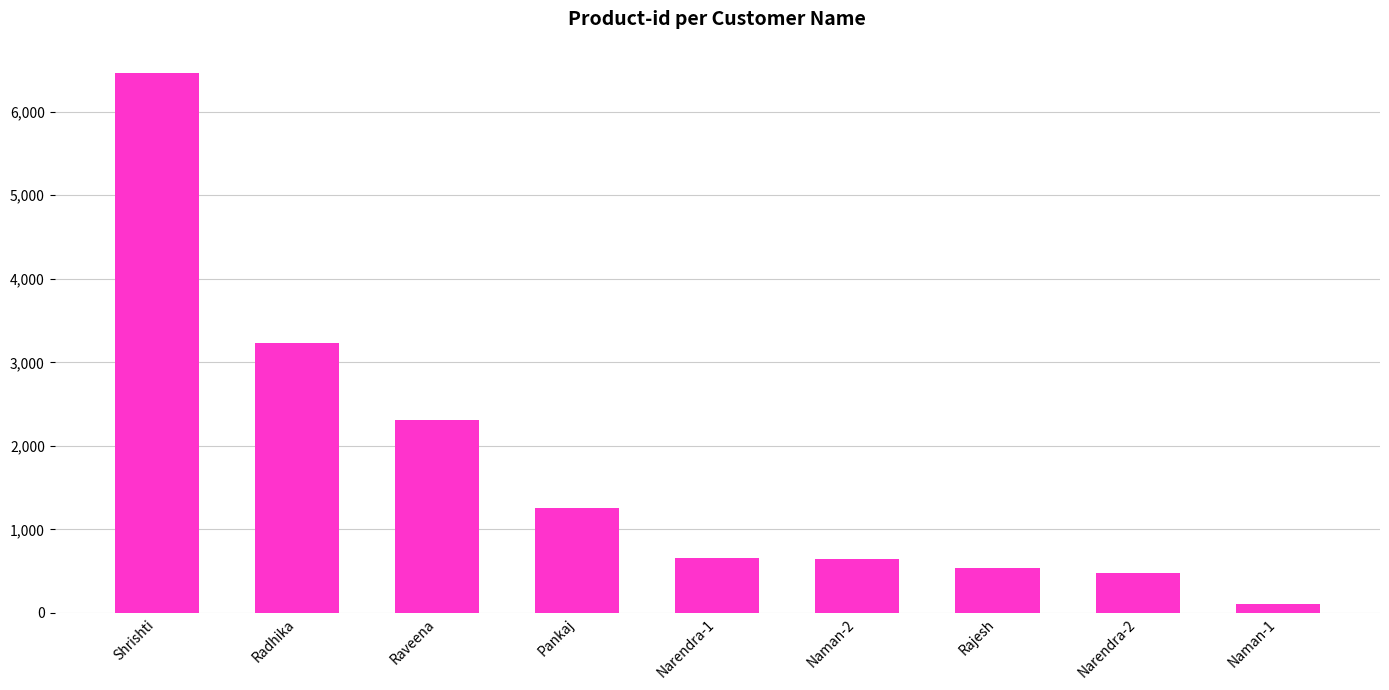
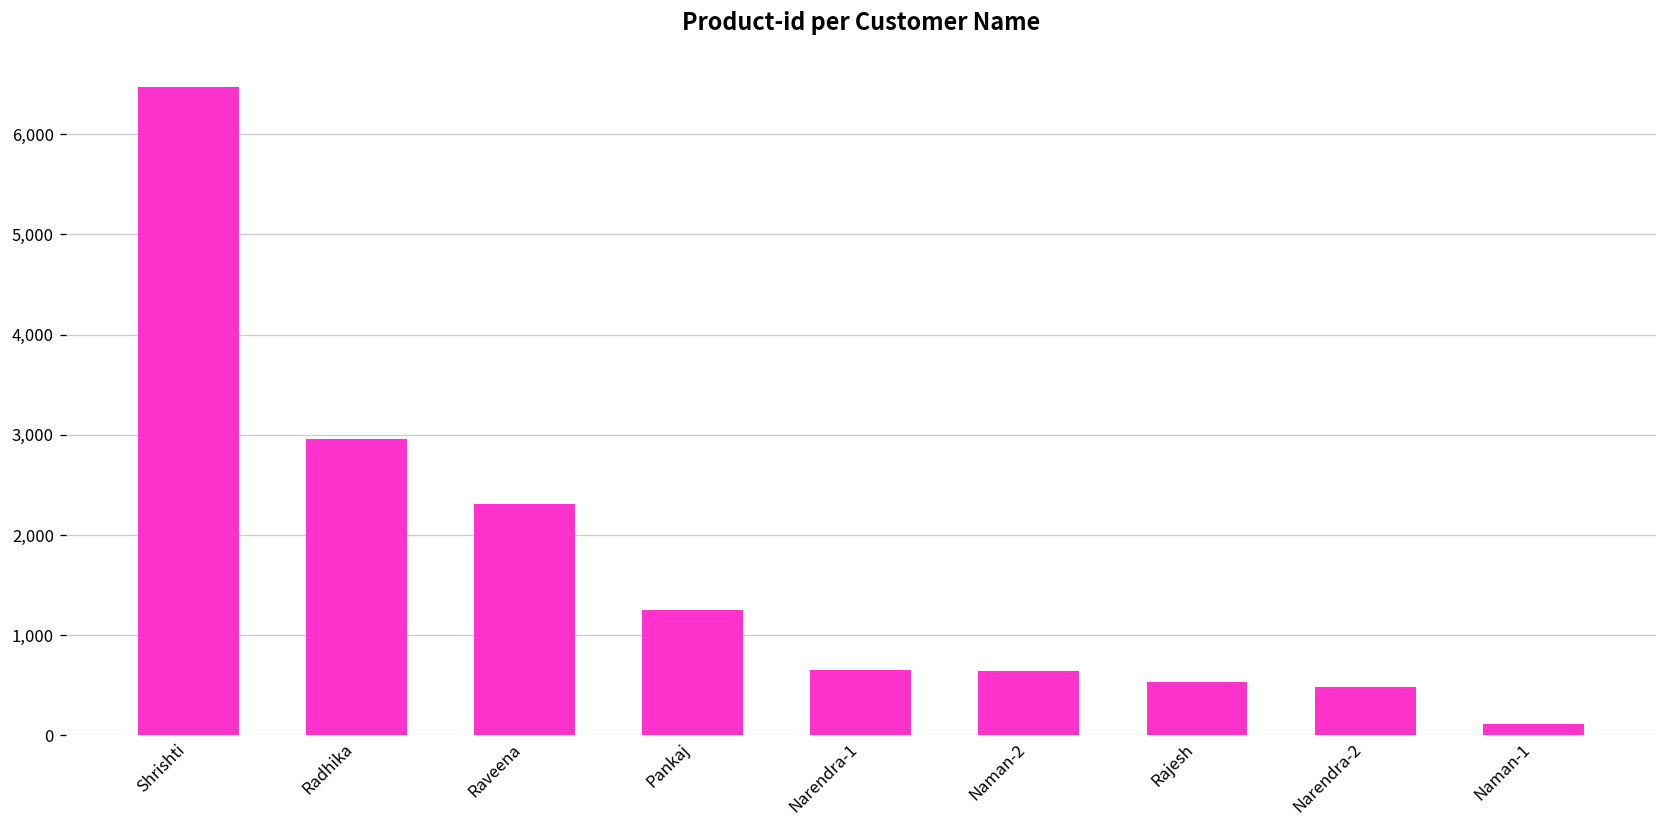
  {
    "Shrishti": "6,500",
-   "Radhika": "3,200",
+   "Radhika": "3,000",
    "Raveena": "2,300",
    "Pankaj": "1,300",
    "Narendra-1": "700",
    "Naman-2": "600",
    "Rajesh": "500",
    "Narendra-2": "500",
    "Naman-1": "100"
  }
